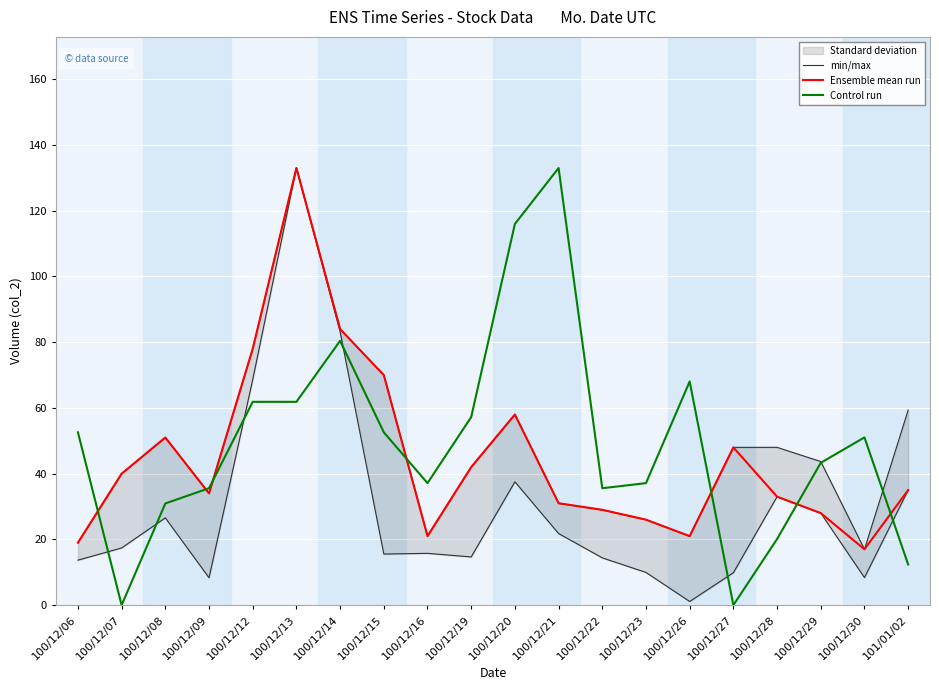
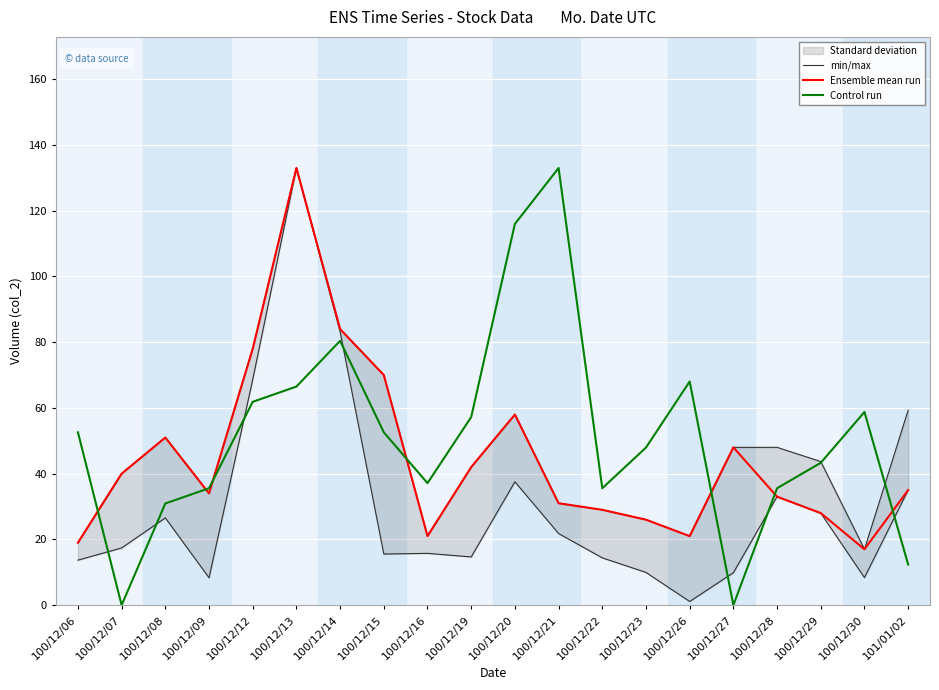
  {
    "Control run": {
      "100/12/06": 53,
      "100/12/07": 0,
      "100/12/08": 31,
      "100/12/09": 36,
      "100/12/12": 62,
-     "100/12/13": 62,
+     "100/12/13": 67,
      "100/12/14": 80,
      "100/12/15": 53,
      "100/12/16": 37,
      "100/12/19": 57,
      "100/12/20": 116,
      "100/12/21": 133,
      "100/12/22": 36,
-     "100/12/23": 37,
+     "100/12/23": 48,
      "100/12/26": 68,
      "100/12/27": 0,
-     "100/12/28": 20,
-     "100/12/30": 51,
+     "100/12/28": 36,
+     "100/12/30": 59,
      "101/01/02": 12
    }
  }
